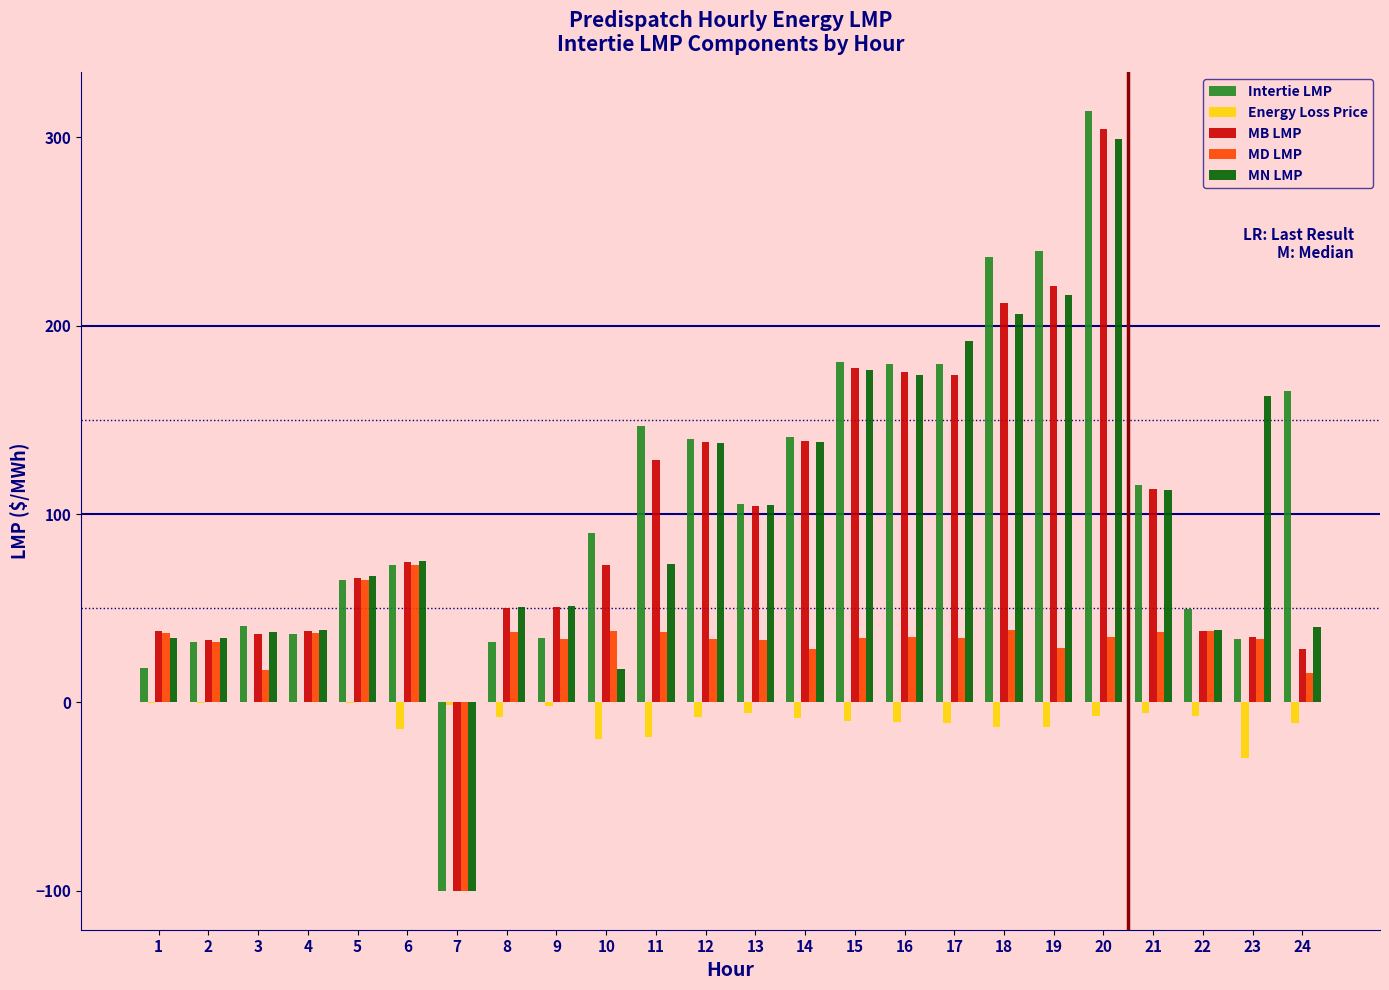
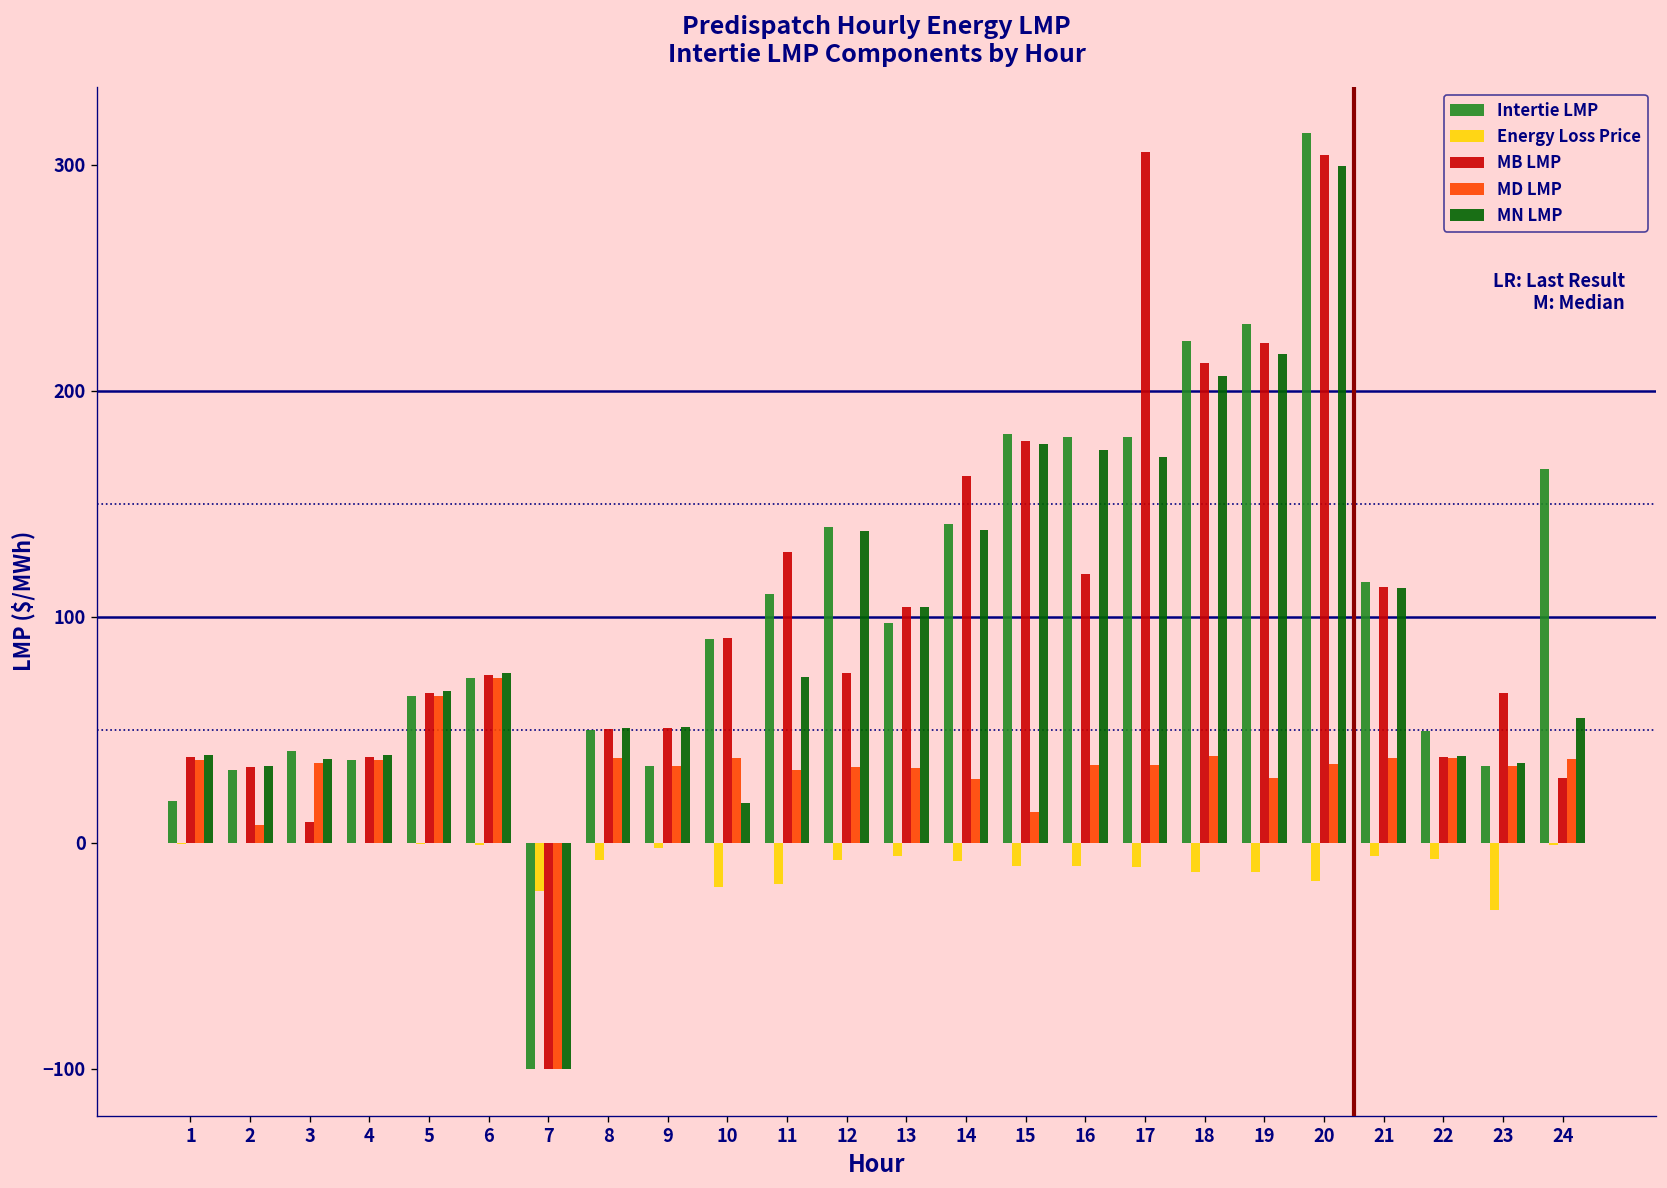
  {
    "Intertie LMP": {
      "1": 18,
      "2": 32,
      "3": 41,
      "4": 37,
      "5": 65,
      "6": 73,
      "7": -100,
-     "8": 32,
+     "8": 50,
      "9": 34,
      "10": 90,
-     "11": 147,
+     "11": 110,
      "12": 140,
-     "13": 105,
+     "13": 98,
      "14": 141,
      "15": 181,
      "16": 180,
      "17": 180,
-     "18": 237,
-     "19": 240,
+     "18": 222,
+     "19": 230,
      "20": 314,
      "21": 115,
      "22": 50,
      "23": 34,
      "24": 165
    },
    "Energy Loss Price": {
-     "6": -14,
-     "7": -1,
+     "6": -1,
+     "7": -21,
      "8": -8,
      "9": -2,
      "10": -20,
      "11": -18,
      "12": -8,
      "13": -6,
      "14": -8,
      "15": -10,
      "16": -10,
      "17": -11,
      "18": -13,
      "19": -13,
-     "20": -7,
+     "20": -17,
      "21": -6,
      "22": -7,
      "23": -30,
-     "24": -11
+     "24": -1
    },
    "MB LMP": {
      "1": 38,
      "2": 33,
-     "3": 36,
+     "3": 9,
      "4": 38,
      "5": 66,
      "6": 74,
      "7": -100,
      "8": 50,
      "9": 51,
-     "10": 73,
+     "10": 91,
      "11": 129,
-     "12": 138,
+     "12": 75,
      "13": 105,
-     "14": 139,
+     "14": 162,
      "15": 178,
-     "16": 176,
-     "17": 174,
+     "16": 119,
+     "17": 306,
      "18": 212,
      "19": 221,
      "20": 304,
      "21": 113,
      "22": 38,
-     "23": 35,
+     "23": 66,
      "24": 29
    },
    "MD LMP": {
      "1": 37,
-     "2": 32,
-     "3": 17,
+     "2": 8,
+     "3": 35,
      "4": 37,
      "5": 65,
      "6": 73,
      "7": -100,
      "8": 37,
      "9": 34,
      "10": 38,
-     "11": 38,
+     "11": 32,
      "12": 34,
      "13": 33,
      "14": 28,
-     "15": 34,
+     "15": 14,
      "16": 35,
      "17": 34,
      "18": 38,
      "19": 29,
      "20": 35,
      "21": 38,
      "22": 38,
      "23": 34,
-     "24": 15
+     "24": 37
    },
    "MN LMP": {
-     "1": 34,
+     "1": 39,
      "2": 34,
      "3": 37,
      "4": 39,
      "5": 67,
      "6": 75,
      "7": -100,
      "8": 51,
      "9": 51,
      "10": 18,
      "11": 73,
      "12": 138,
      "13": 105,
      "14": 138,
      "15": 177,
      "16": 174,
-     "17": 192,
+     "17": 171,
      "18": 206,
      "19": 216,
      "20": 299,
      "21": 113,
      "22": 38,
-     "23": 163,
-     "24": 40
+     "23": 35,
+     "24": 55
    }
  }
